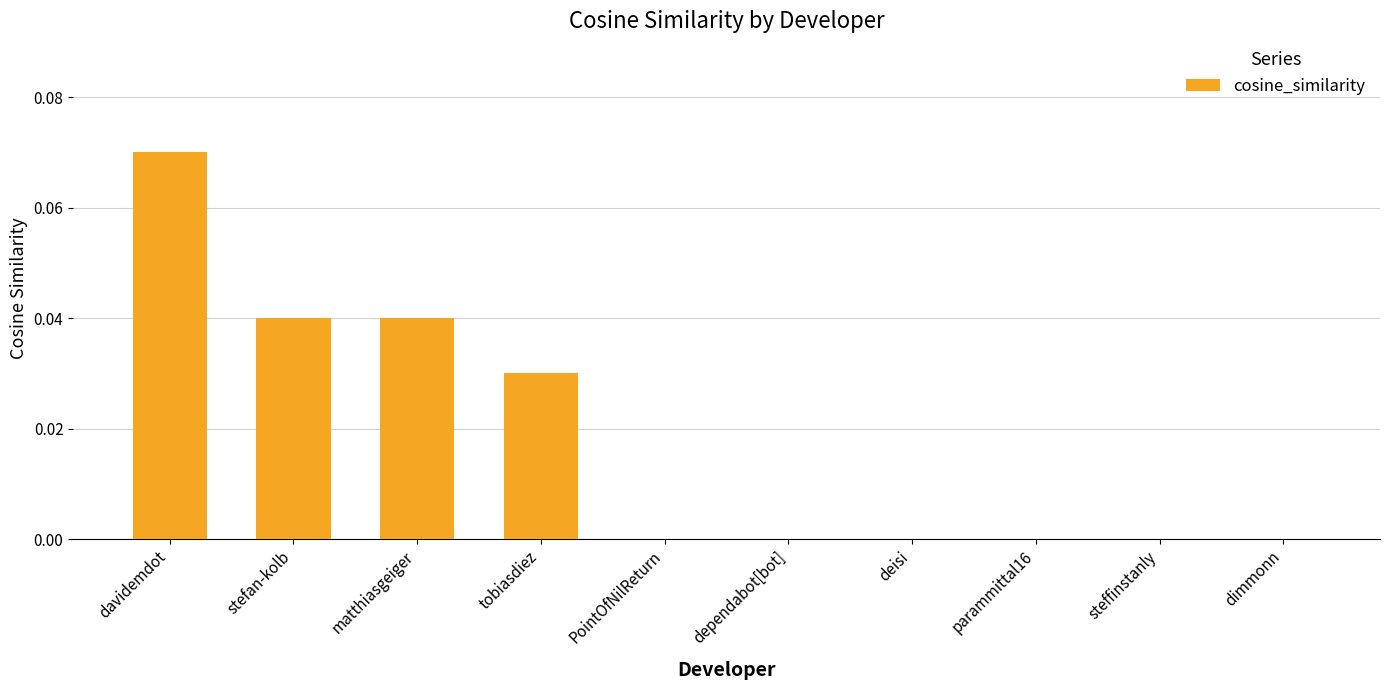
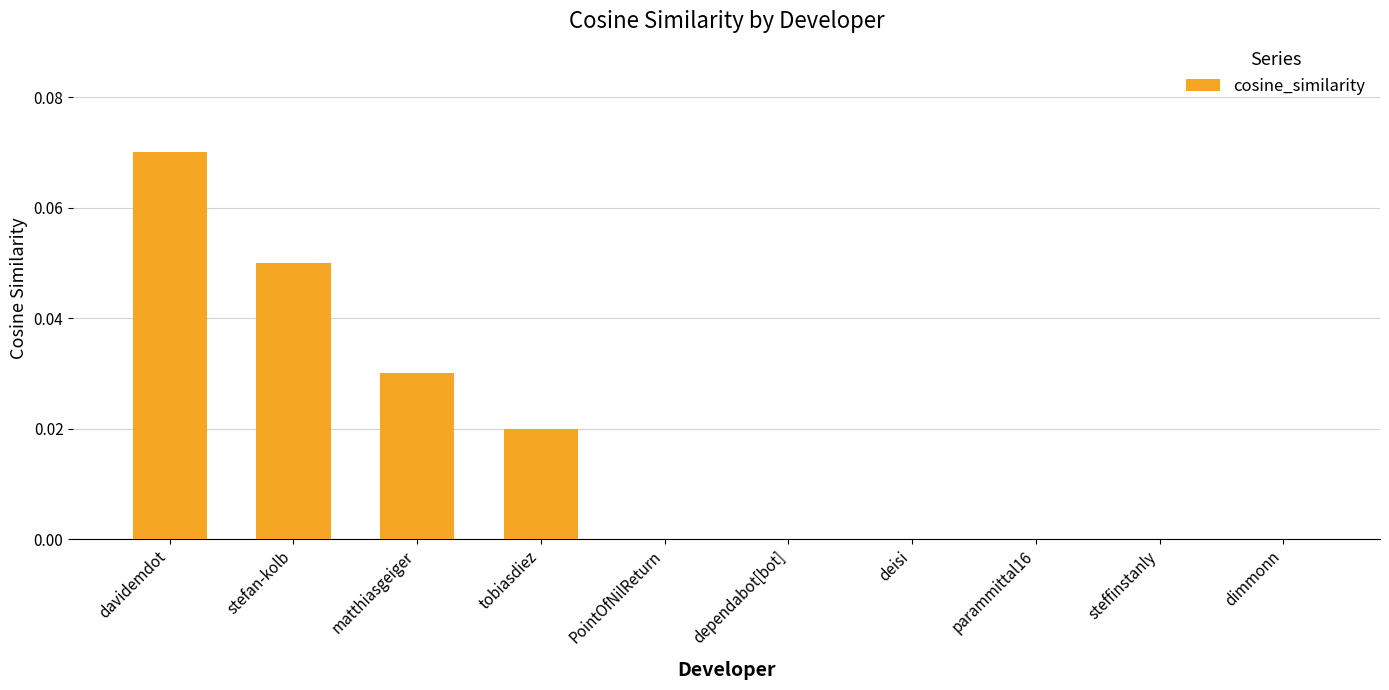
  {
    "davidemdot": 0.07,
-   "stefan-kolb": 0.04,
-   "matthiasgeiger": 0.04,
-   "tobiasdiez": 0.03,
+   "stefan-kolb": 0.05,
+   "matthiasgeiger": 0.03,
+   "tobiasdiez": 0.02,
    "PointOfNilReturn": 0.00,
    "dependabot[bot]": 0.00,
    "deisi": 0.00,
    "parammittal16": 0.00,
    "steffinstanly": 0.00,
    "dimmonn": 0.00
  }
